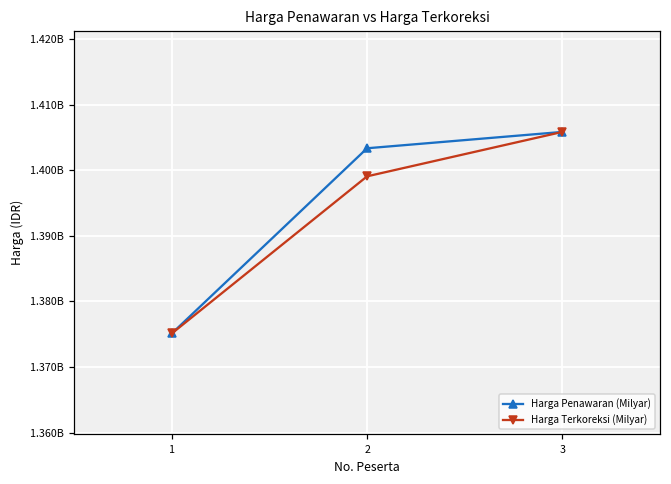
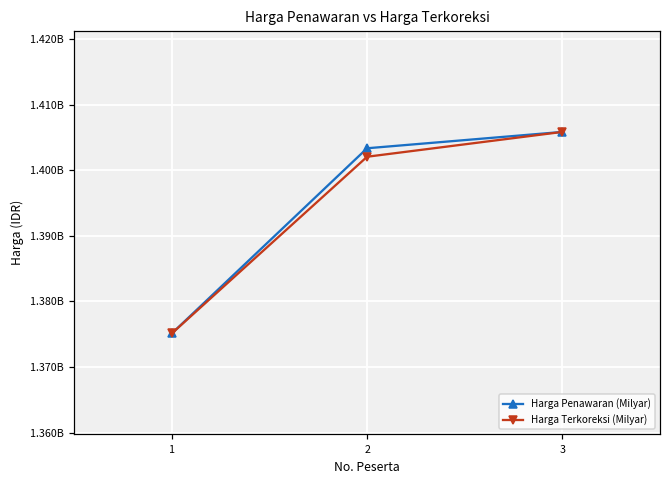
  {
    "Harga Penawaran (Milyar)": {
      "2": 1403000000
    },
    "Harga Terkoreksi (Milyar)": {
-     "2": 1399000000
+     "2": 1402000000
    }
  }
